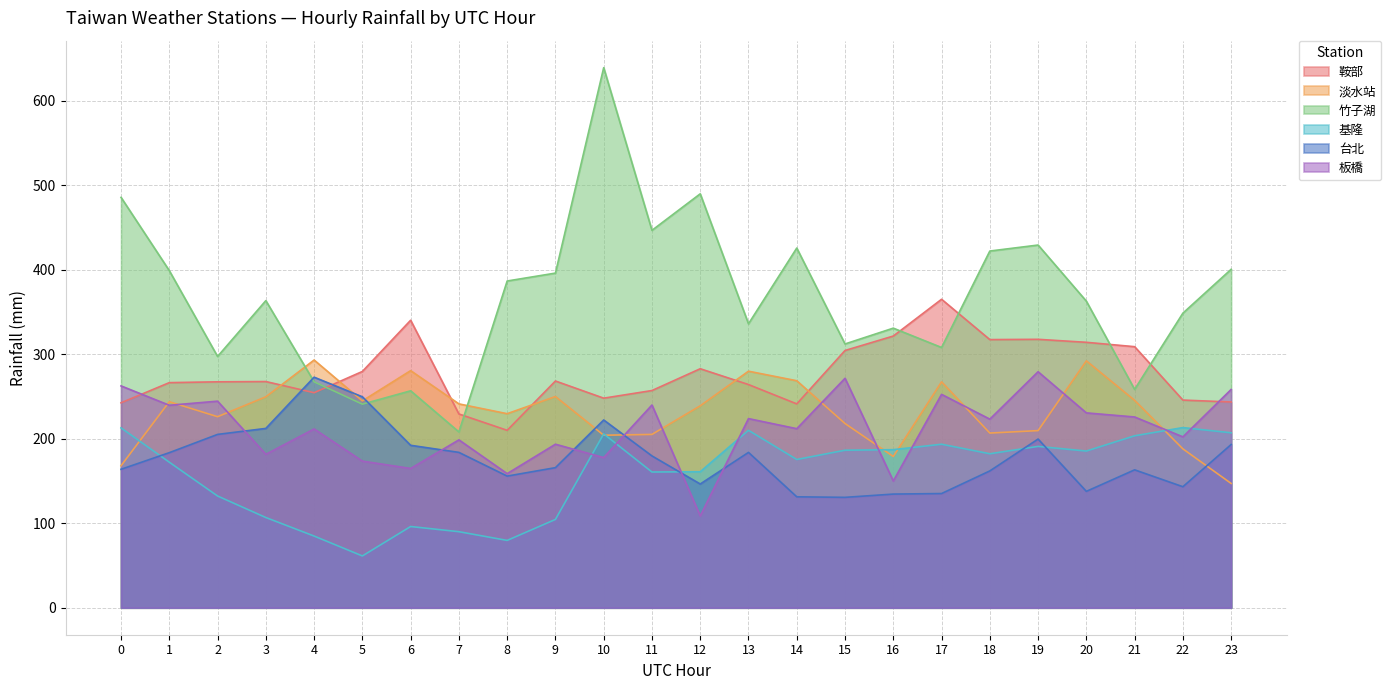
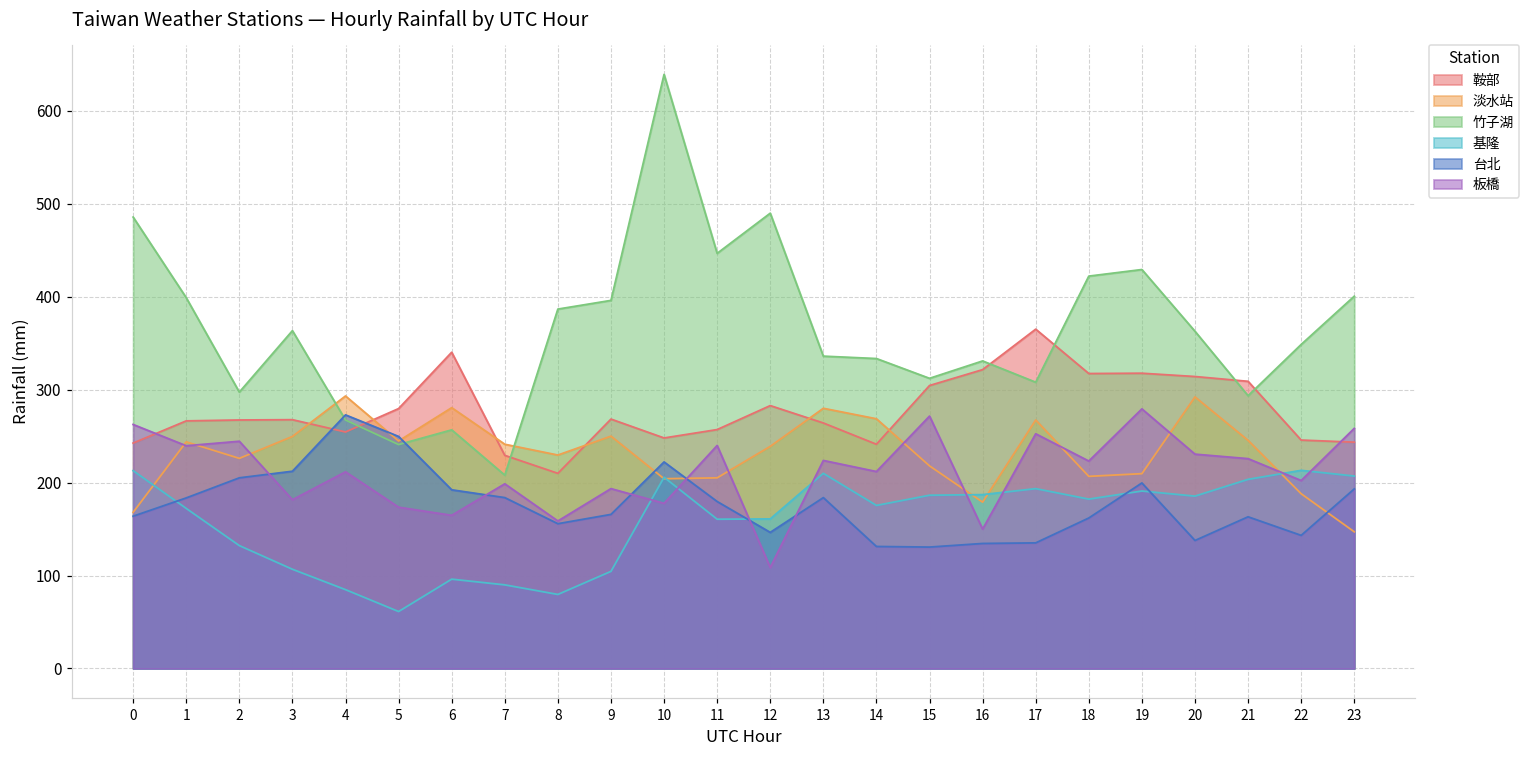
  {
    "竹子湖": {
      "0": 490,
      "1": 400,
      "2": 300,
      "3": 360,
      "4": 270,
      "5": 240,
      "6": 260,
      "7": 210,
      "8": 390,
      "9": 400,
      "10": 640,
      "11": 450,
      "12": 490,
      "13": 340,
-     "14": 430,
+     "14": 330,
      "15": 310,
      "16": 330,
      "17": 310,
      "18": 420,
      "19": 430,
      "20": 360,
-     "21": 260,
+     "21": 290,
      "22": 350,
      "23": 400
    },
    "基隆": {
      "0": 210,
      "1": 170,
      "2": 130,
      "3": 110,
      "4": 80,
      "5": 60,
      "6": 100,
      "7": 90,
      "8": 80,
      "9": 100,
      "11": 160,
      "12": 160,
      "13": 210,
      "14": 180,
      "15": 190,
      "16": 190,
      "17": 190,
      "18": 180,
      "19": 190,
      "20": 190,
      "21": 200,
      "22": 210,
      "23": 210
    },
    "台北": {
      "0": 160,
      "1": 180,
      "2": 210,
      "3": 210,
      "4": 270,
      "5": 250,
      "6": 190,
      "7": 180,
      "9": 170,
      "10": 220,
      "11": 180,
      "12": 150,
      "13": 180,
      "14": 130,
      "15": 130,
      "16": 130,
      "17": 140,
      "18": 160,
      "19": 200,
      "20": 140,
      "21": 160,
      "22": 140,
      "23": 190
    },
    "板橋": {
      "0": 260,
      "1": 240,
      "2": 240,
      "3": 180,
      "4": 210,
      "5": 170,
      "6": 160,
      "7": 200,
      "9": 190,
      "10": 180,
      "11": 240,
      "12": 110,
      "13": 220,
      "14": 210,
      "15": 270,
      "16": 150,
      "17": 250,
      "18": 220,
      "19": 280,
      "20": 230,
      "21": 230,
      "22": 200,
      "23": 260
    }
  }
